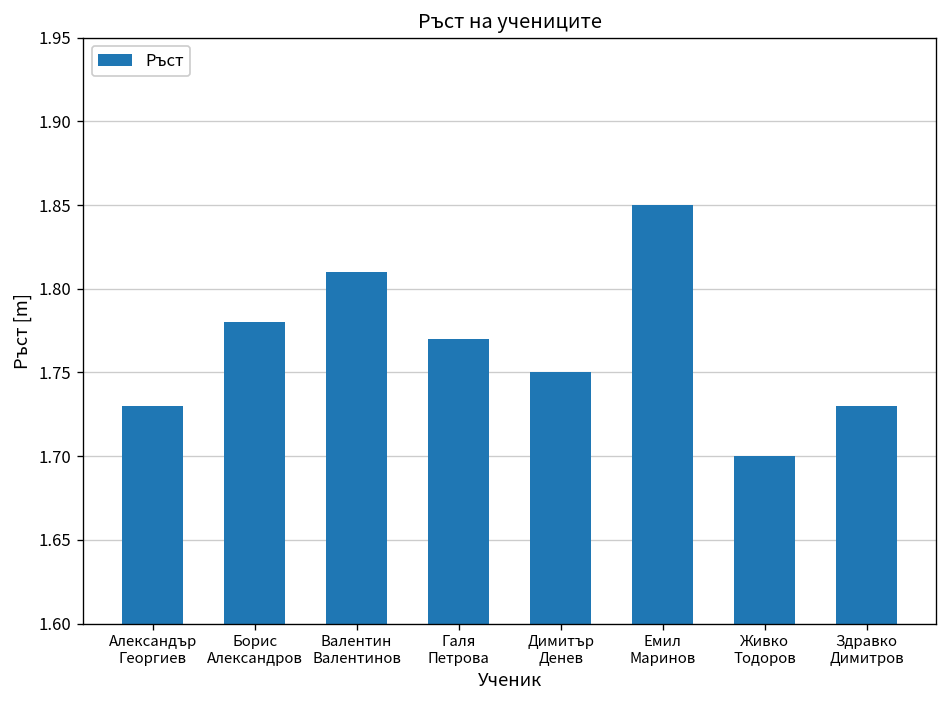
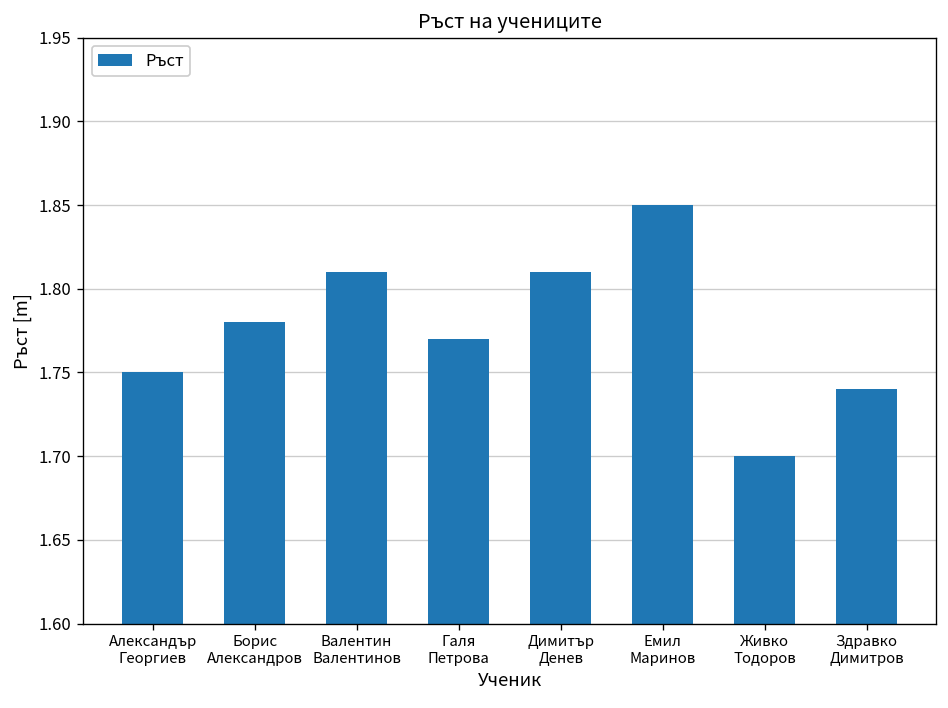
  {
-   "Александър Георгиев": 1.73,
+   "Александър Георгиев": 1.75,
    "Борис Александров": 1.78,
    "Валентин Валентинов": 1.81,
    "Галя Петрова": 1.77,
-   "Димитър Денев": 1.75,
+   "Димитър Денев": 1.81,
    "Емил Маринов": 1.85,
    "Живко Тодоров": 1.70,
-   "Здравко Димитров": 1.73
+   "Здравко Димитров": 1.74
  }
